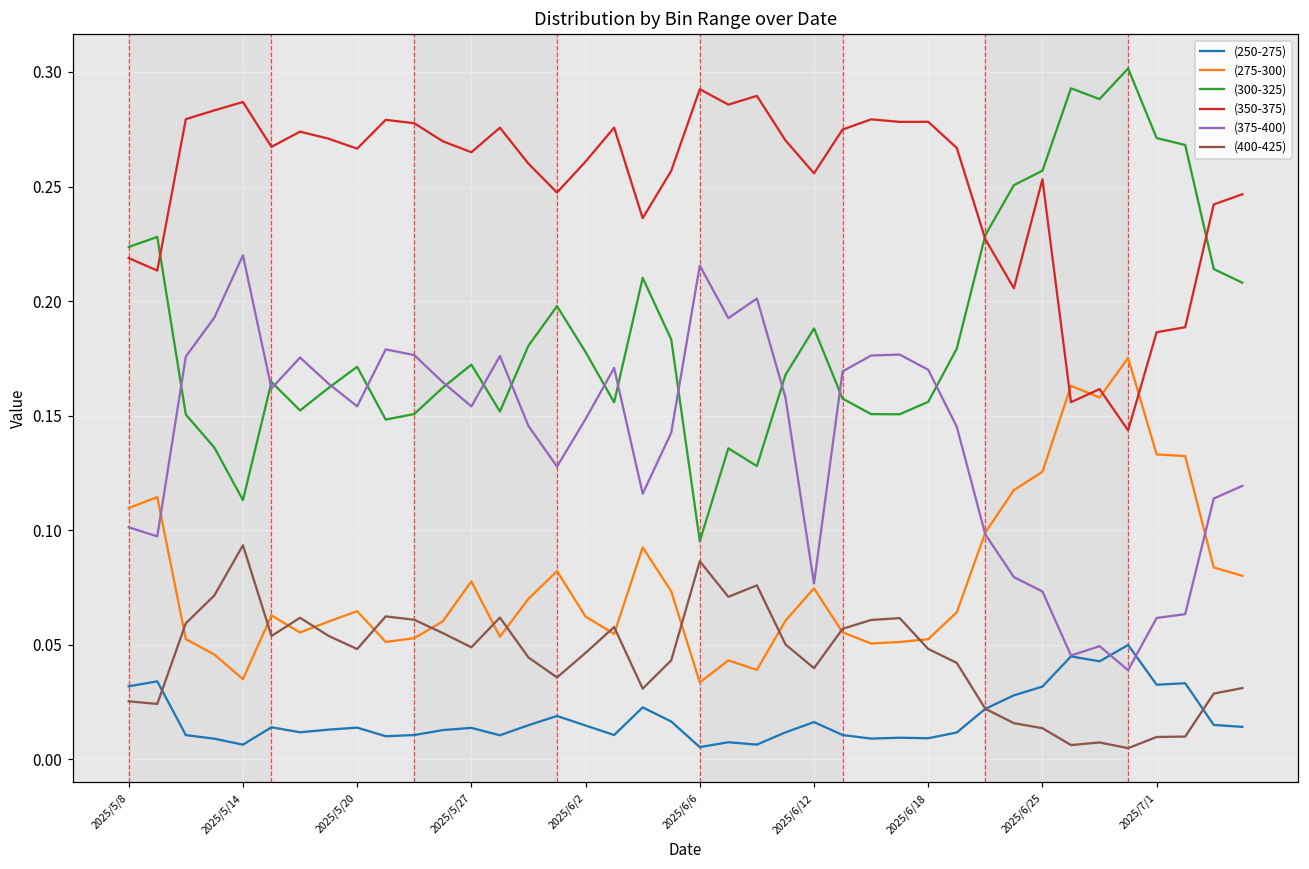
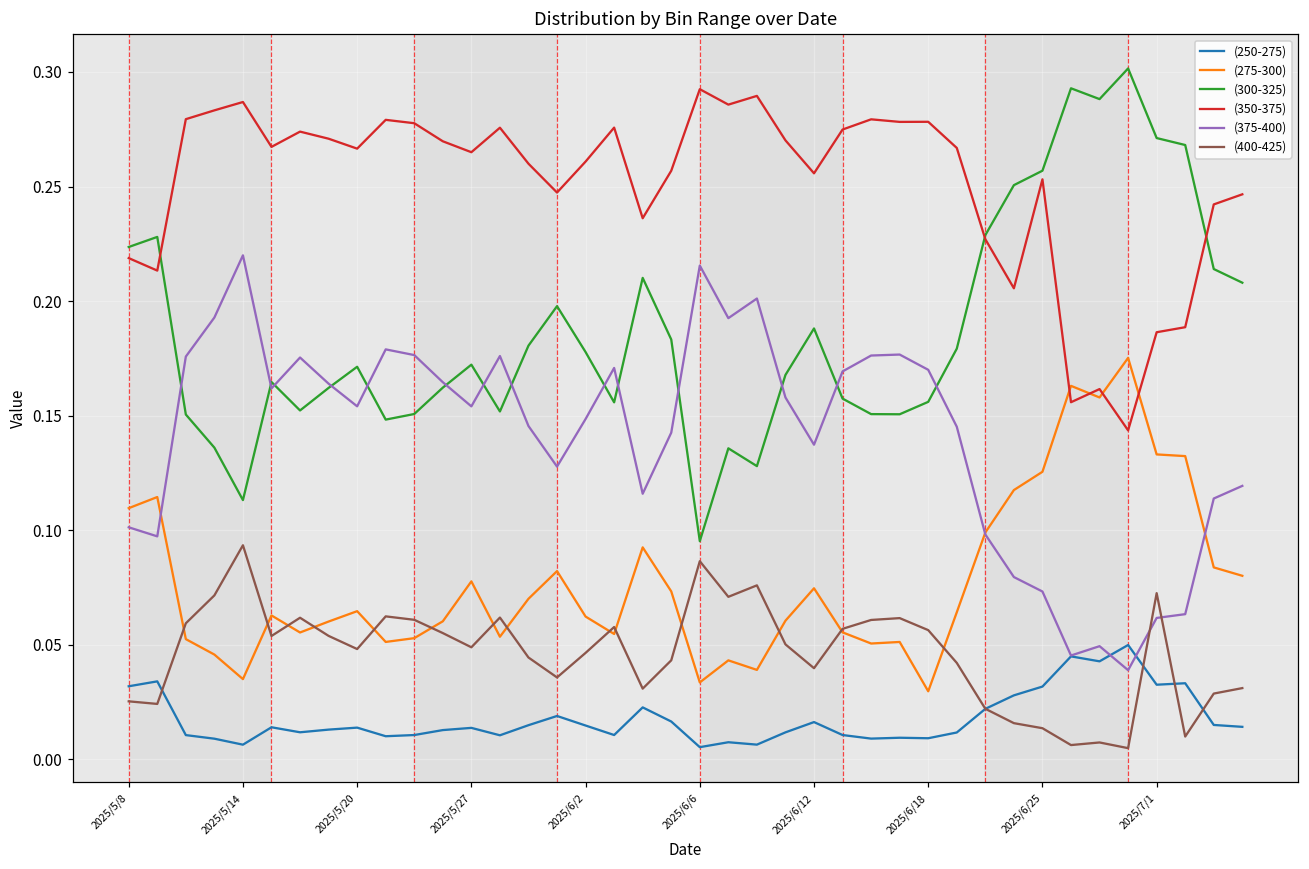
  {
    "(250-275)": {
      "2025/5/8": 0.032,
      "2025/5/14": 0.006,
      "2025/5/20": 0.014,
      "2025/5/27": 0.014,
      "2025/6/2": 0.015,
      "2025/6/6": 0.005,
      "2025/6/12": 0.016,
      "2025/6/18": 0.009,
      "2025/6/25": 0.032,
      "2025/7/1": 0.033
    },
    "(275-300)": {
      "2025/5/8": 0.110,
      "2025/5/14": 0.035,
      "2025/5/20": 0.065,
      "2025/5/27": 0.078,
      "2025/6/2": 0.062,
      "2025/6/6": 0.034,
      "2025/6/12": 0.075,
-     "2025/6/18": 0.052,
+     "2025/6/18": 0.030,
      "2025/6/25": 0.126,
      "2025/7/1": 0.133
    },
    "(300-325)": {
      "2025/5/8": 0.224,
      "2025/5/14": 0.113,
      "2025/5/20": 0.171,
      "2025/5/27": 0.172,
      "2025/6/2": 0.178,
      "2025/6/6": 0.095,
      "2025/6/12": 0.188,
      "2025/6/18": 0.156,
      "2025/6/25": 0.257,
      "2025/7/1": 0.271
    },
    "(350-375)": {
      "2025/5/8": 0.219,
      "2025/5/14": 0.287,
      "2025/5/20": 0.267,
      "2025/5/27": 0.265,
      "2025/6/2": 0.261,
      "2025/6/6": 0.292,
      "2025/6/12": 0.256,
      "2025/6/18": 0.278,
      "2025/6/25": 0.253,
      "2025/7/1": 0.186
    },
    "(375-400)": {
      "2025/5/8": 0.101,
      "2025/5/14": 0.220,
      "2025/5/20": 0.154,
      "2025/5/27": 0.154,
      "2025/6/2": 0.149,
      "2025/6/6": 0.216,
-     "2025/6/12": 0.077,
+     "2025/6/12": 0.137,
      "2025/6/18": 0.170,
      "2025/6/25": 0.073,
      "2025/7/1": 0.062
    },
    "(400-425)": {
      "2025/5/8": 0.025,
      "2025/5/14": 0.093,
      "2025/5/20": 0.048,
      "2025/5/27": 0.049,
      "2025/6/2": 0.047,
      "2025/6/6": 0.087,
      "2025/6/12": 0.040,
-     "2025/6/18": 0.048,
+     "2025/6/18": 0.056,
      "2025/6/25": 0.014,
-     "2025/7/1": 0.010
+     "2025/7/1": 0.073
    }
  }
